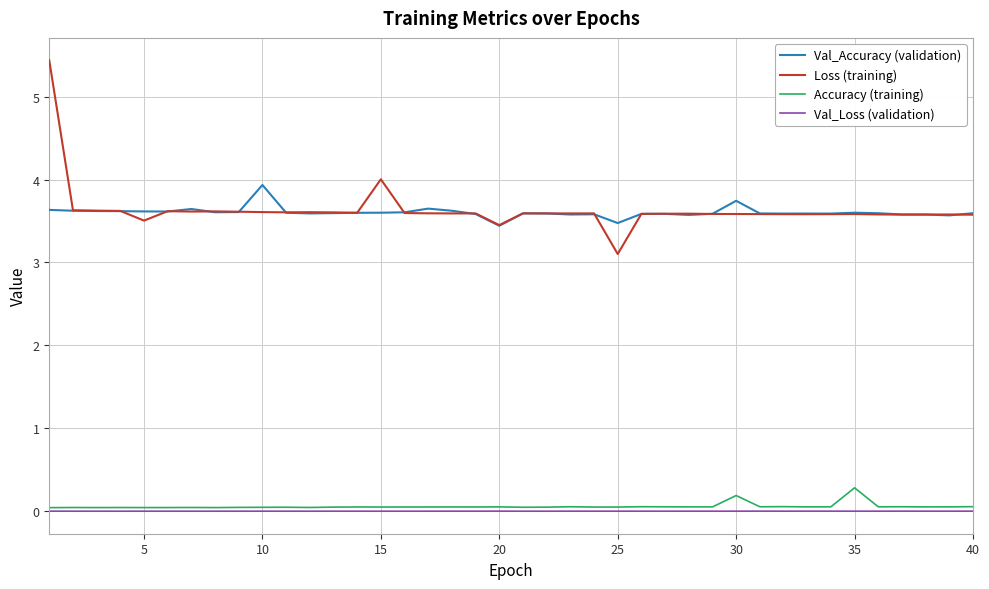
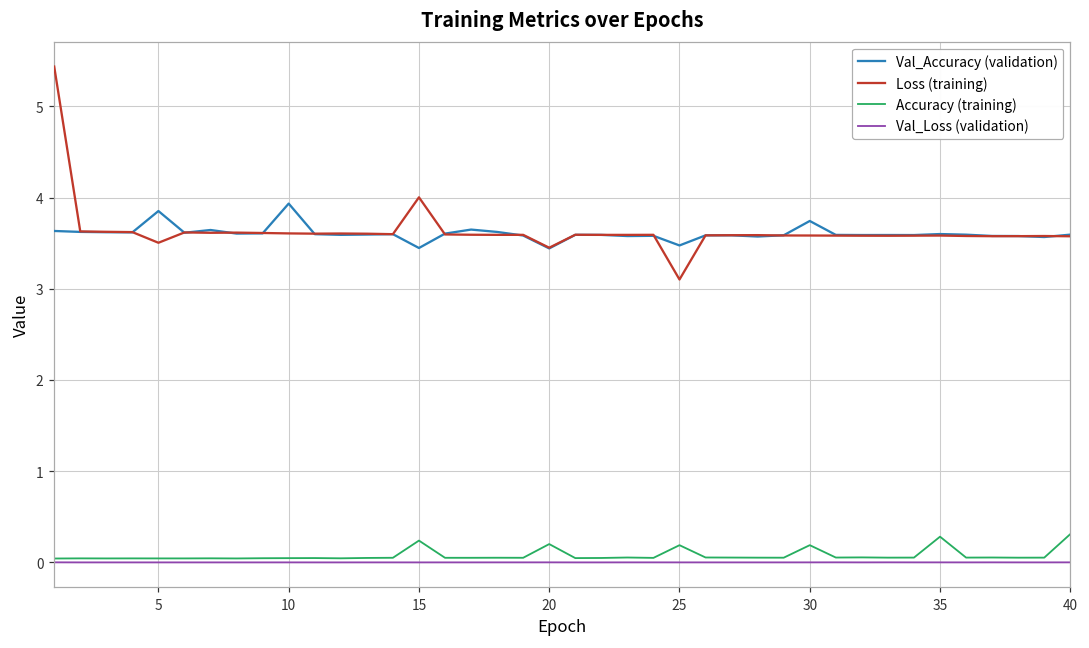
  {
    "Val_Accuracy (validation)": {
-     "5": 3.6,
+     "5": 3.9,
      "10": 3.9,
-     "15": 3.6,
+     "15": 3.4,
      "25": 3.5,
      "30": 3.7
    },
    "Loss (training)": {
      "5": 3.5,
      "10": 3.6,
      "15": 4.0,
      "25": 3.1,
      "30": 3.6
    },
    "Accuracy (training)": {
      "5": 0.0,
      "10": 0.0,
-     "15": 0.1,
-     "20": 0.1,
-     "25": 0.1,
+     "15": 0.2,
+     "20": 0.2,
+     "25": 0.2,
      "30": 0.2,
      "35": 0.3,
-     "40": 0.1
+     "40": 0.3
    },
    "Val_Loss (validation)": {
      "5": 0.0,
      "10": 0.0,
      "15": 0.0,
      "20": 0.0,
      "25": 0.0,
      "30": 0.0,
      "35": 0.0,
      "40": 0.0
    }
  }
